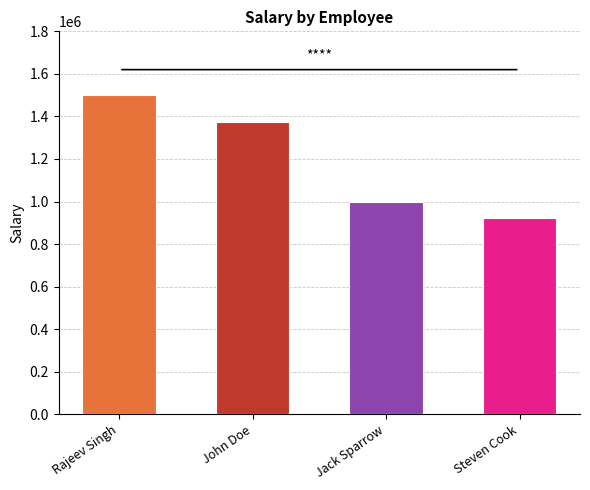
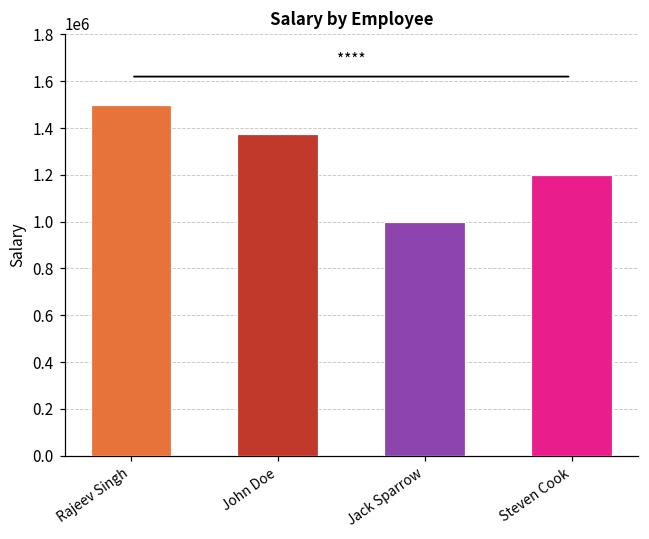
  {
    "Rajeev Singh": 1500000,
    "John Doe": 1370000,
    "Jack Sparrow": 1000000,
-   "Steven Cook": 920000
+   "Steven Cook": 1200000
  }
